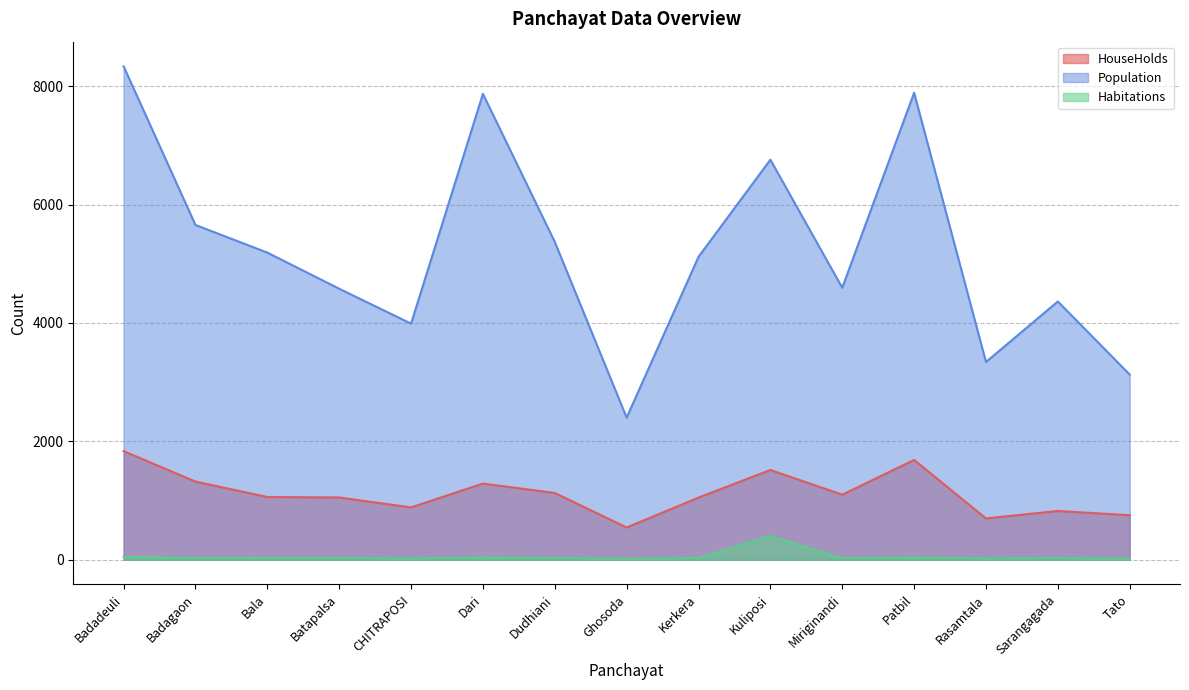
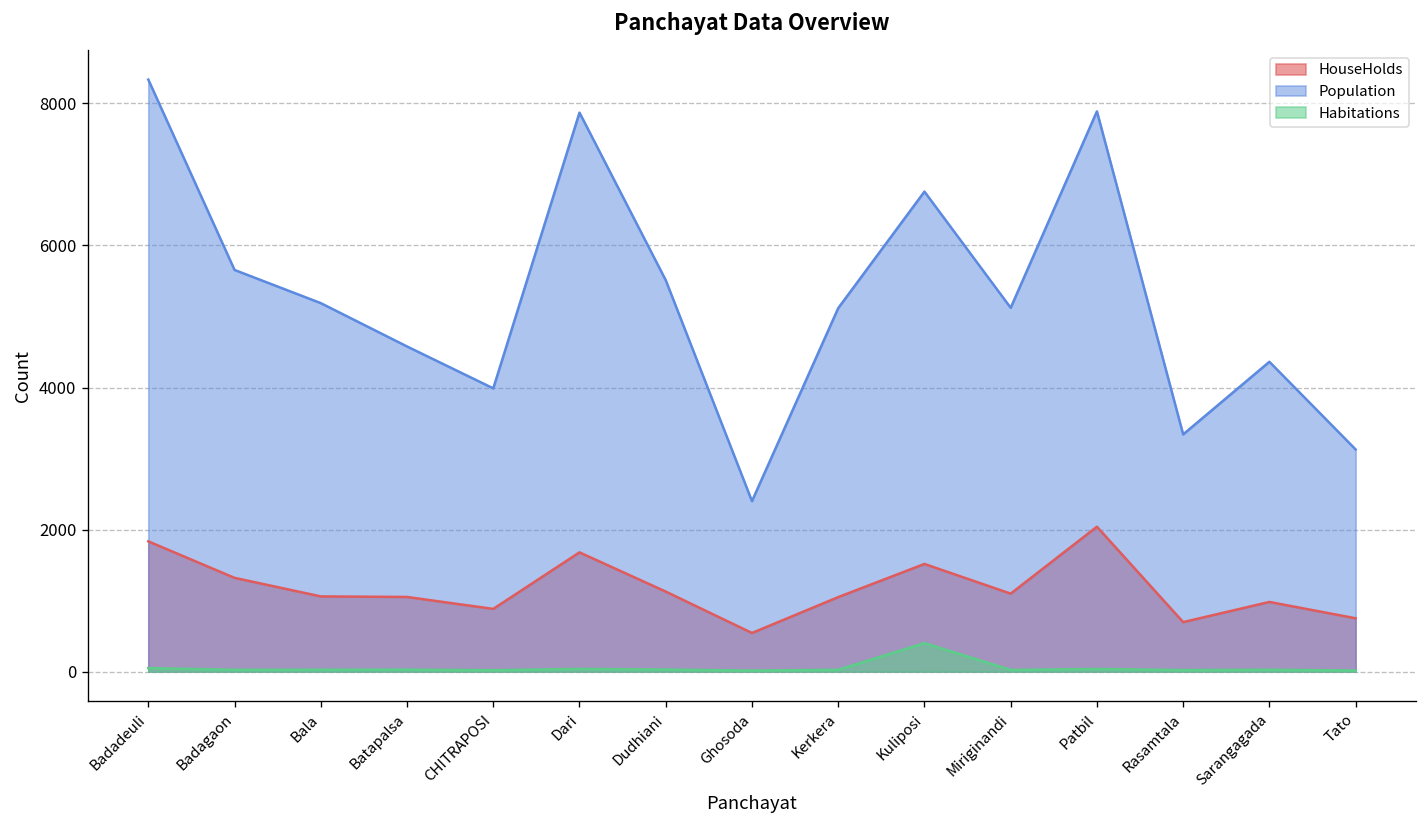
  {
    "HouseHolds": {
      "Badadeuli": 1800,
      "Badagaon": 1300,
      "Bala": 1100,
      "Batapalsa": 1100,
      "CHITRAPOSI": 900,
-     "Dari": 1300,
+     "Dari": 1700,
      "Dudhiani": 1100,
      "Ghosoda": 500,
      "Kerkera": 1000,
      "Kuliposi": 1500,
      "Miriginandi": 1100,
-     "Patbil": 1700,
+     "Patbil": 2000,
      "Rasamtala": 700,
-     "Sarangagada": 800,
+     "Sarangagada": 1000,
      "Tato": 800
    },
    "Population": {
      "Badadeuli": 8300,
      "Badagaon": 5700,
      "Bala": 5200,
      "Batapalsa": 4600,
      "CHITRAPOSI": 4000,
      "Dari": 7900,
-     "Dudhiani": 5400,
+     "Dudhiani": 5500,
      "Ghosoda": 2400,
      "Kerkera": 5100,
      "Kuliposi": 6800,
-     "Miriginandi": 4600,
+     "Miriginandi": 5100,
      "Patbil": 7900,
      "Rasamtala": 3300,
      "Sarangagada": 4400,
      "Tato": 3100
    },
    "Habitations": {
      "Badadeuli": 0,
      "Badagaon": 0,
      "Bala": 0,
      "Batapalsa": 0,
      "CHITRAPOSI": 0,
      "Dari": 0,
      "Dudhiani": 0,
      "Ghosoda": 0,
      "Kerkera": 0,
      "Kuliposi": 400,
      "Miriginandi": 0,
      "Patbil": 0,
      "Rasamtala": 0,
      "Sarangagada": 0,
      "Tato": 0
    }
  }
